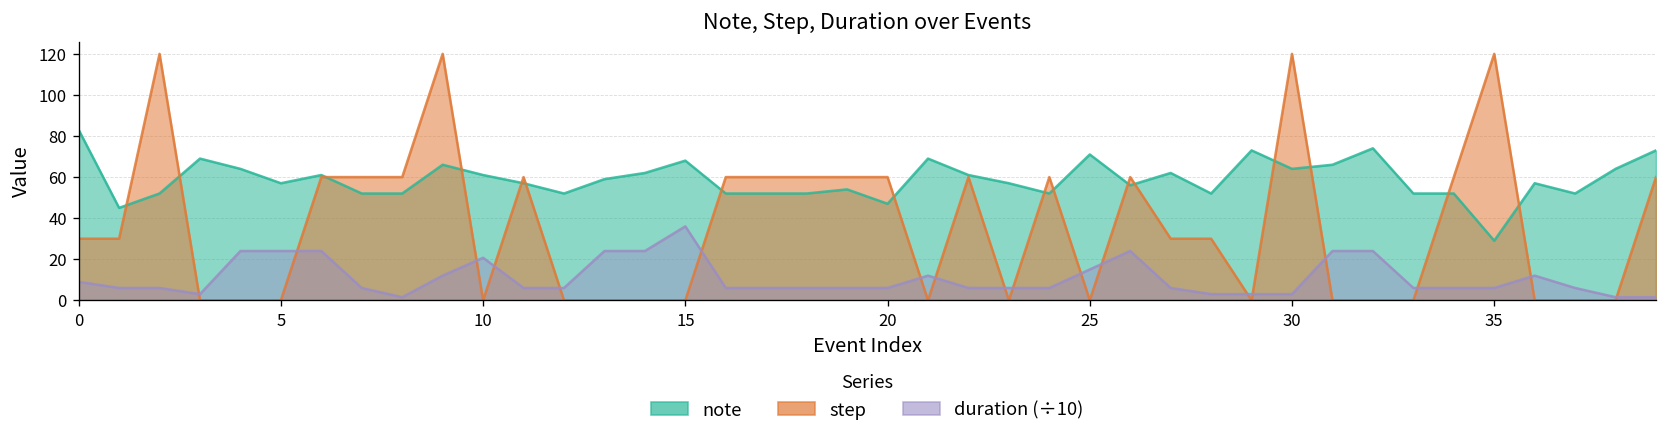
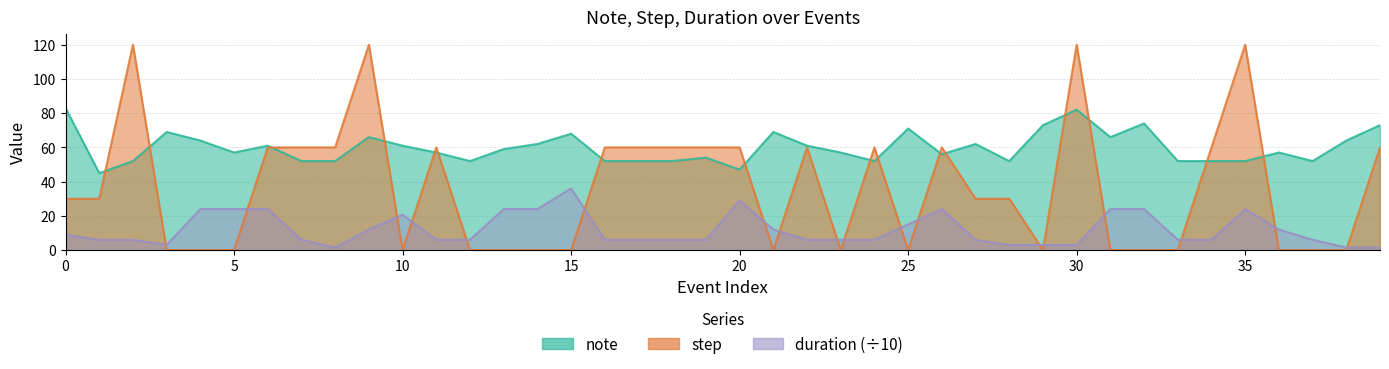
  {
    "note": {
      "0": 83,
      "5": 57,
      "10": 61,
      "15": 68,
      "20": 47,
      "25": 71,
-     "30": 64,
-     "35": 29
+     "30": 82,
+     "35": 52
    },
    "step": {
      "0": 30,
      "5": 0,
      "10": 0,
      "15": 0,
      "20": 60,
      "25": 0,
      "30": 120,
      "35": 120
    },
    "duration (÷10)": {
      "0": 9,
      "5": 24,
      "10": 21,
      "15": 36,
-     "20": 6,
+     "20": 29,
      "25": 15,
      "30": 3,
-     "35": 6
+     "35": 24
    }
  }
